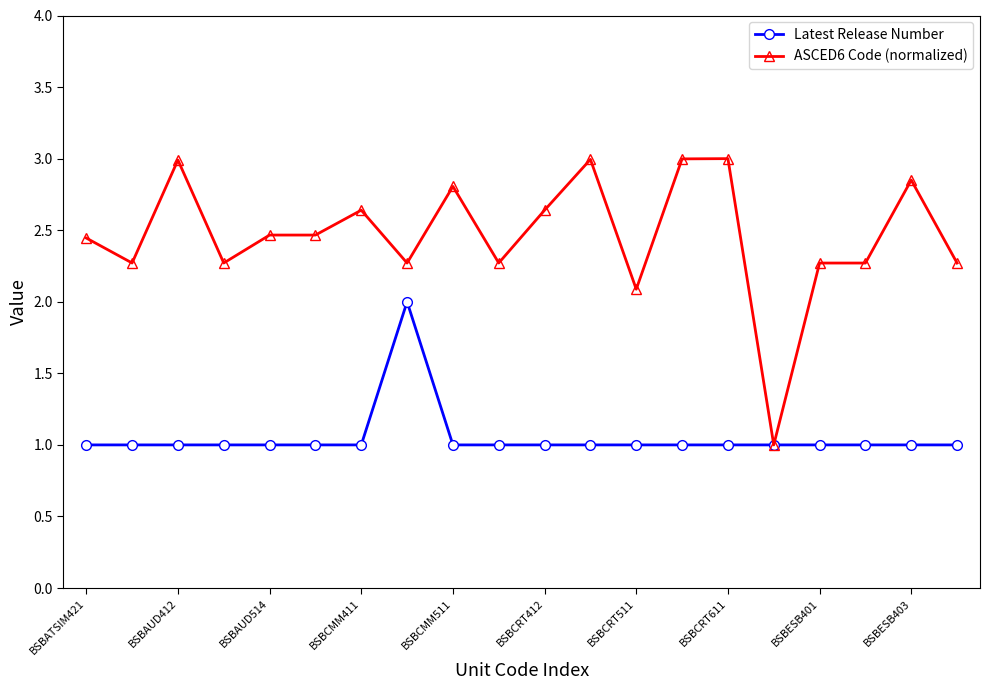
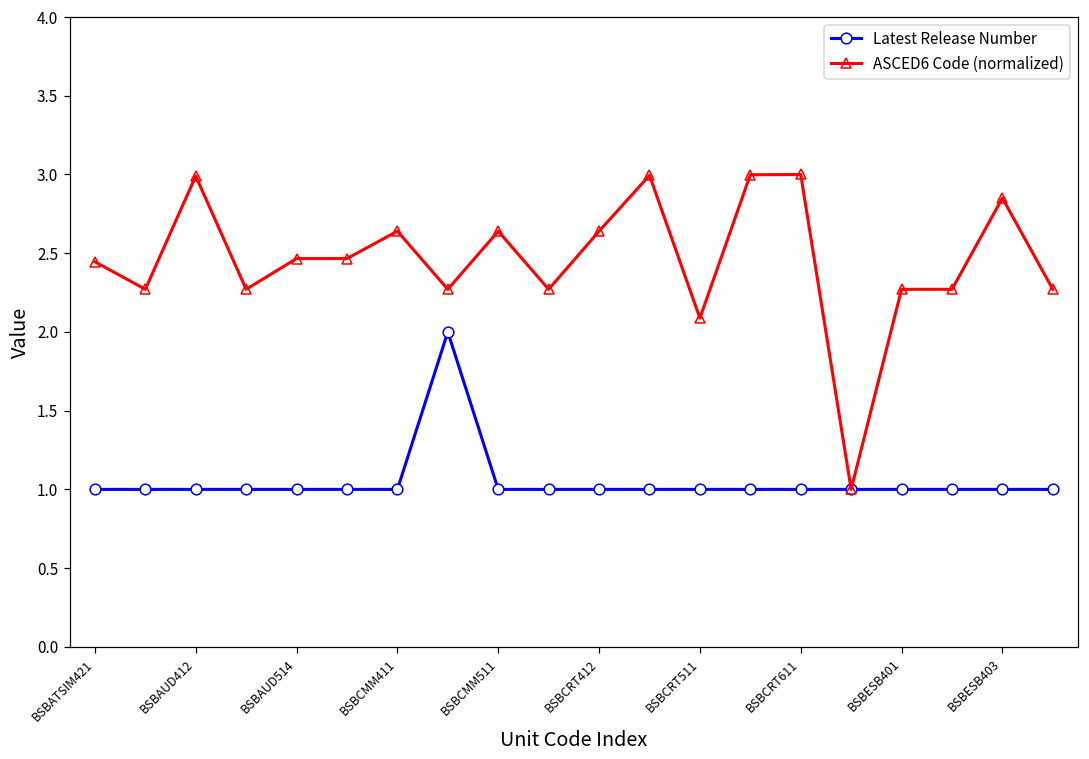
  {
    "Latest Release Number": {
      "BSBATSIM421": 1.00,
      "BSBAUD412": 1.00,
      "BSBAUD514": 1.00,
      "BSBCMM411": 1.00,
      "BSBCMM511": 1.00,
      "BSBCRT412": 1.00,
      "BSBCRT511": 1.00,
      "BSBCRT611": 1.00,
      "BSBESB401": 1.00,
      "BSBESB403": 1.00
    },
    "ASCED6 Code (normalized)": {
      "BSBATSIM421": 2.45,
      "BSBAUD412": 2.99,
      "BSBAUD514": 2.47,
      "BSBCMM411": 2.64,
-     "BSBCMM511": 2.81,
+     "BSBCMM511": 2.64,
      "BSBCRT412": 2.64,
      "BSBCRT511": 2.09,
      "BSBCRT611": 3.00,
      "BSBESB401": 2.27,
      "BSBESB403": 2.85
    }
  }
